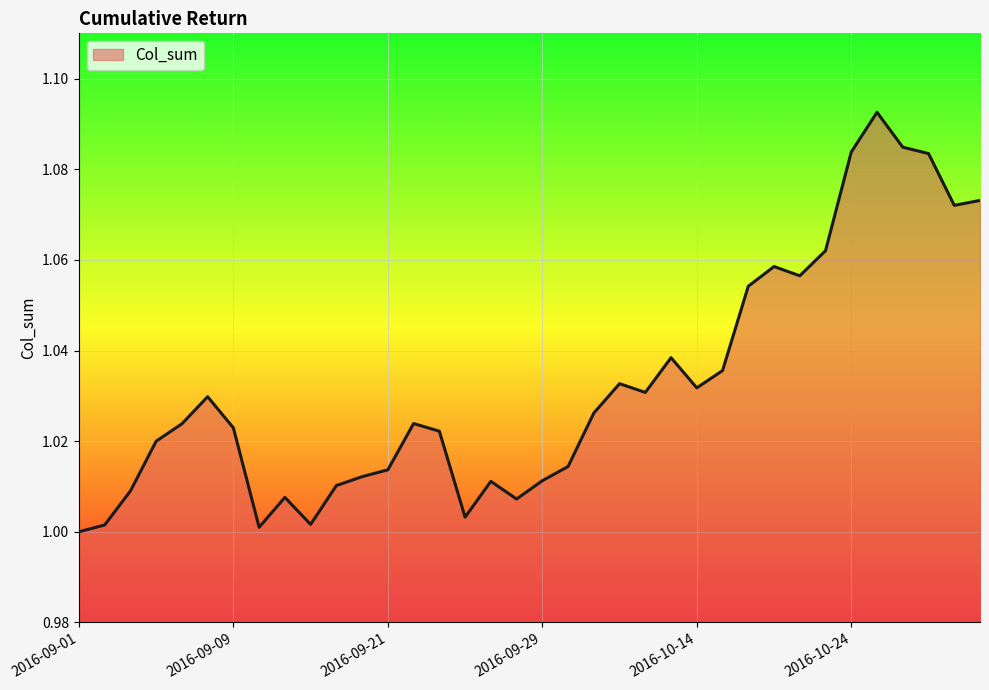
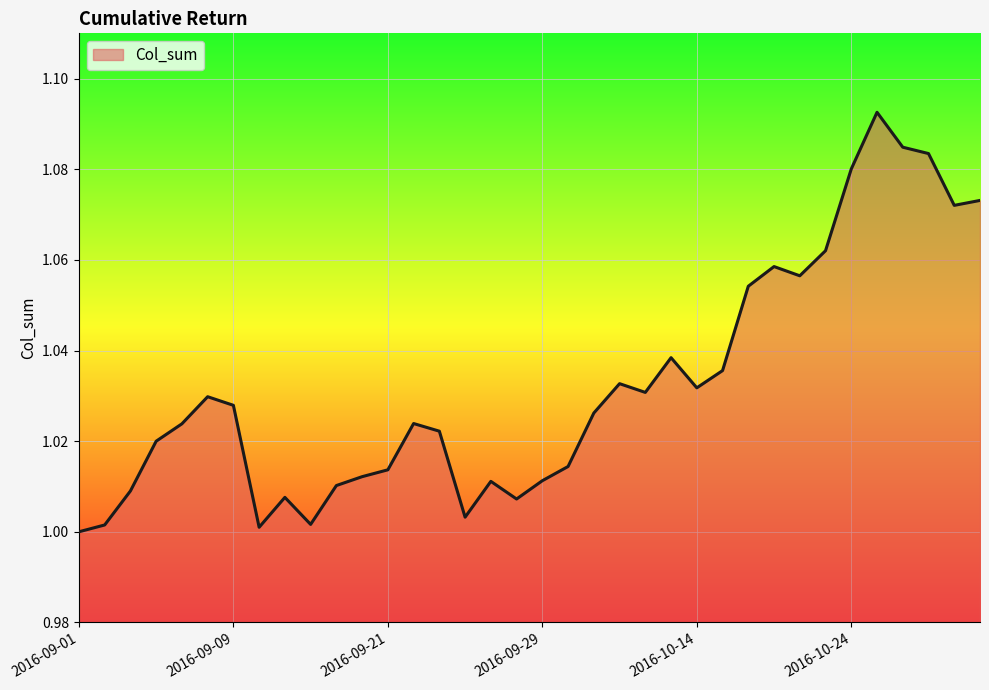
  {
    "2016-09-01": 1.000,
-   "2016-09-09": 1.023,
+   "2016-09-09": 1.028,
    "2016-09-21": 1.014,
    "2016-09-29": 1.011,
    "2016-10-14": 1.032,
-   "2016-10-24": 1.084
+   "2016-10-24": 1.080
  }
